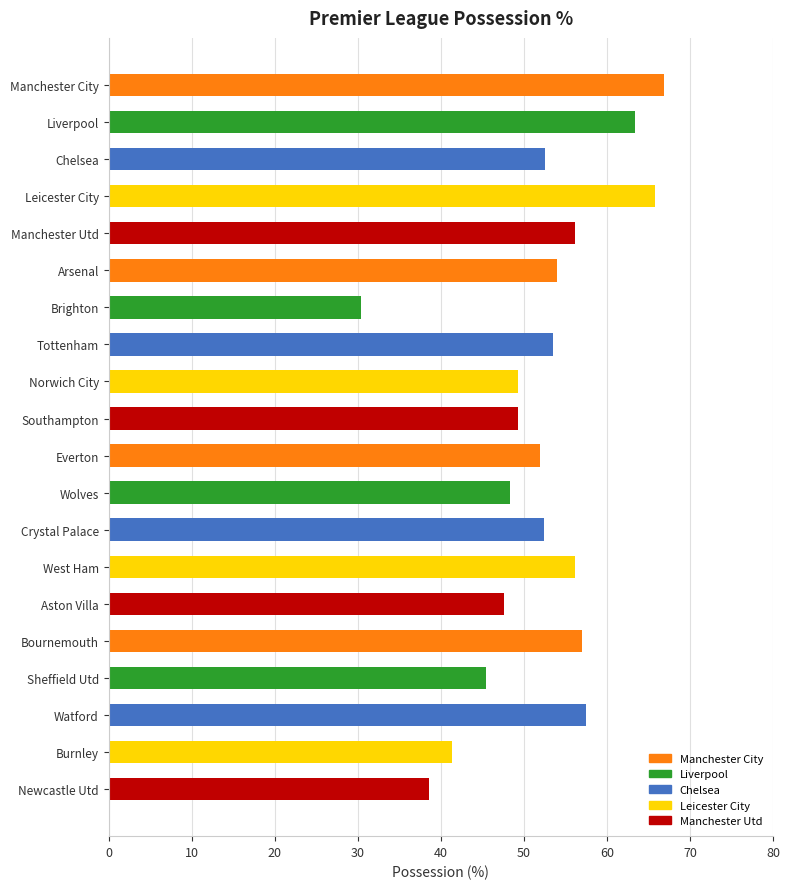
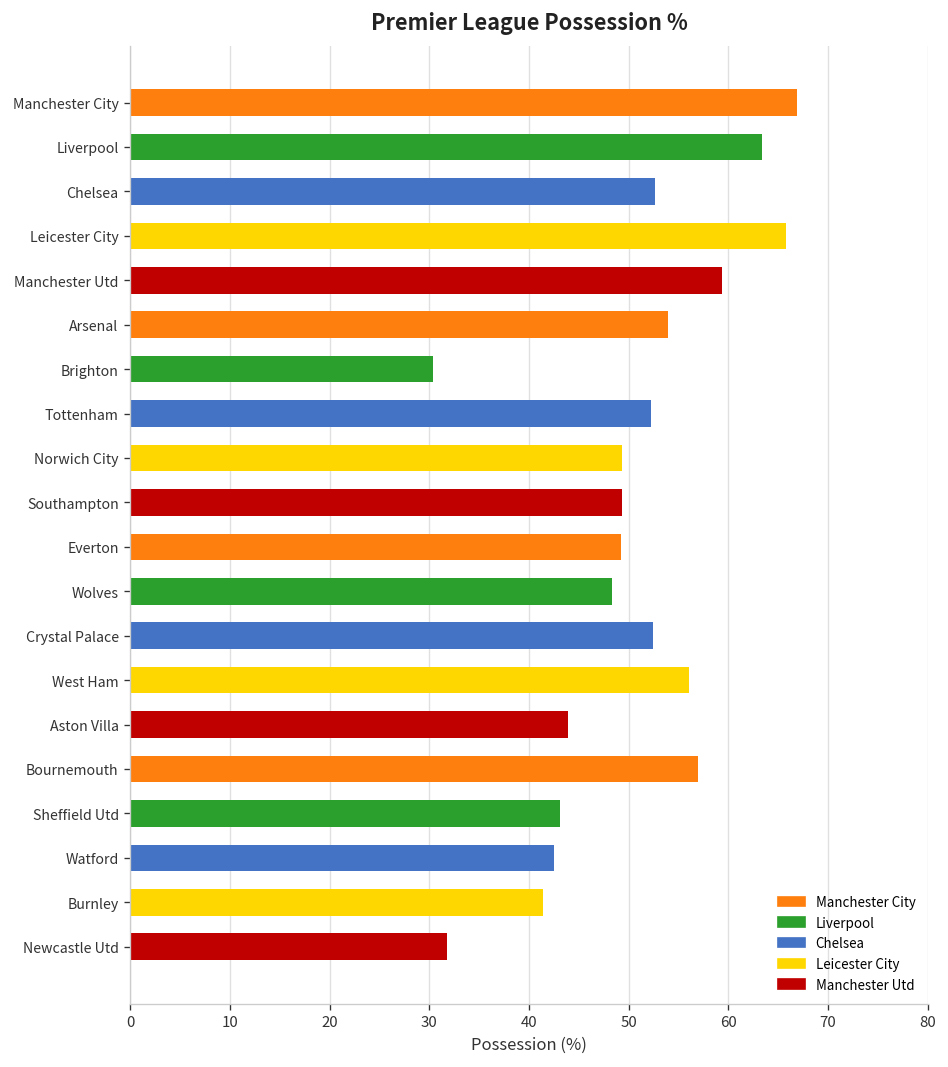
  {
    "Manchester City": 67,
    "Liverpool": 63,
    "Chelsea": 53,
    "Leicester City": 66,
-   "Manchester Utd": 56,
+   "Manchester Utd": 59,
    "Arsenal": 54,
    "Brighton": 30,
-   "Tottenham": 54,
+   "Tottenham": 52,
    "Norwich City": 49,
    "Southampton": 49,
-   "Everton": 52,
+   "Everton": 49,
    "Wolves": 48,
    "Crystal Palace": 52,
    "West Ham": 56,
-   "Aston Villa": 48,
+   "Aston Villa": 44,
    "Bournemouth": 57,
-   "Sheffield Utd": 46,
-   "Watford": 58,
+   "Sheffield Utd": 43,
+   "Watford": 43,
    "Burnley": 41,
-   "Newcastle Utd": 39
+   "Newcastle Utd": 32
  }
